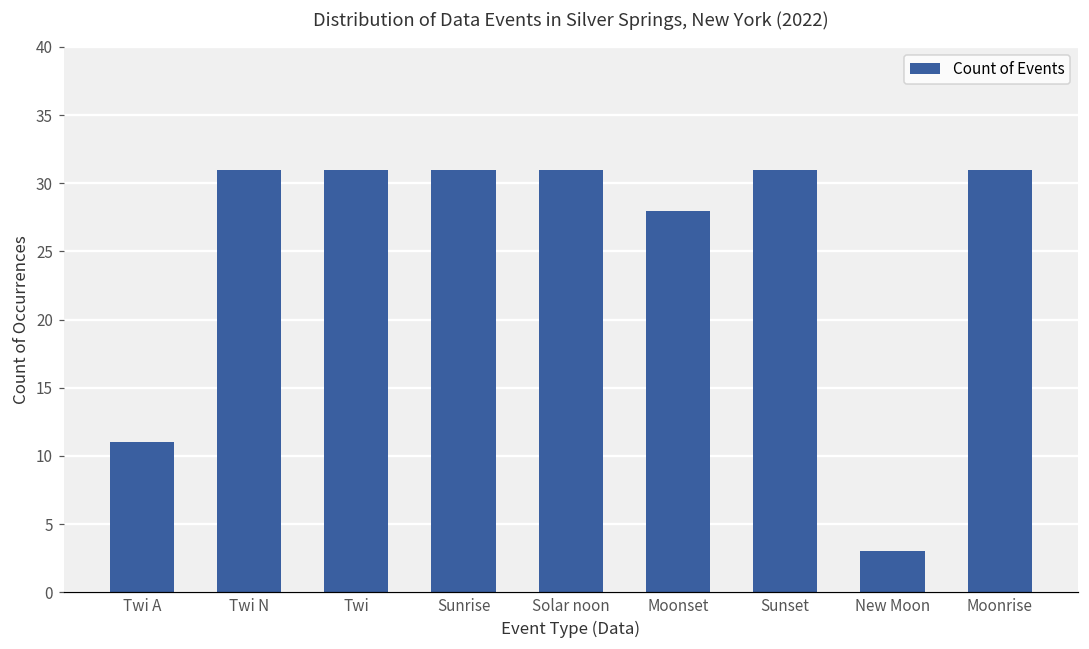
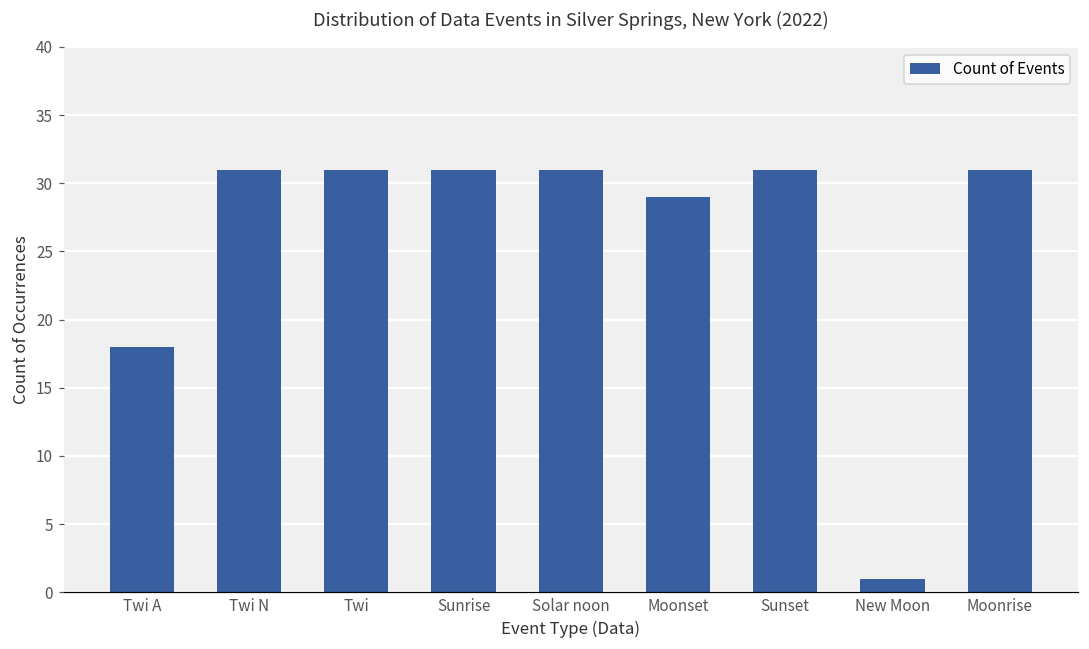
  {
-   "Twi A": 11,
+   "Twi A": 18,
    "Twi N": 31,
    "Twi": 31,
    "Sunrise": 31,
    "Solar noon": 31,
-   "Moonset": 28,
+   "Moonset": 29,
    "Sunset": 31,
-   "New Moon": 3,
+   "New Moon": 1,
    "Moonrise": 31
  }
